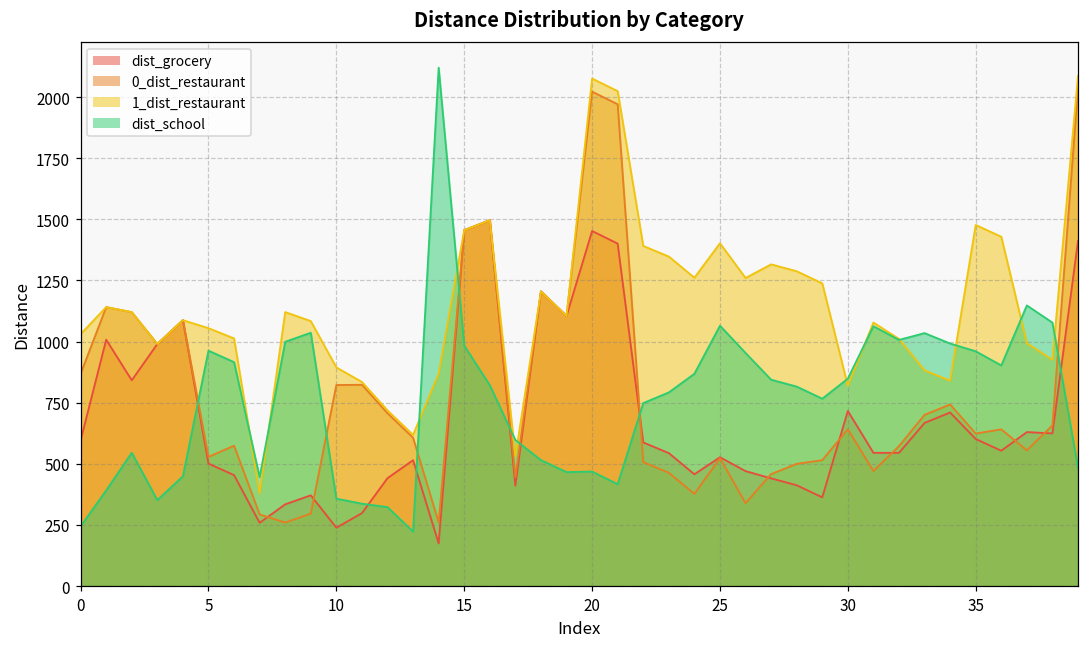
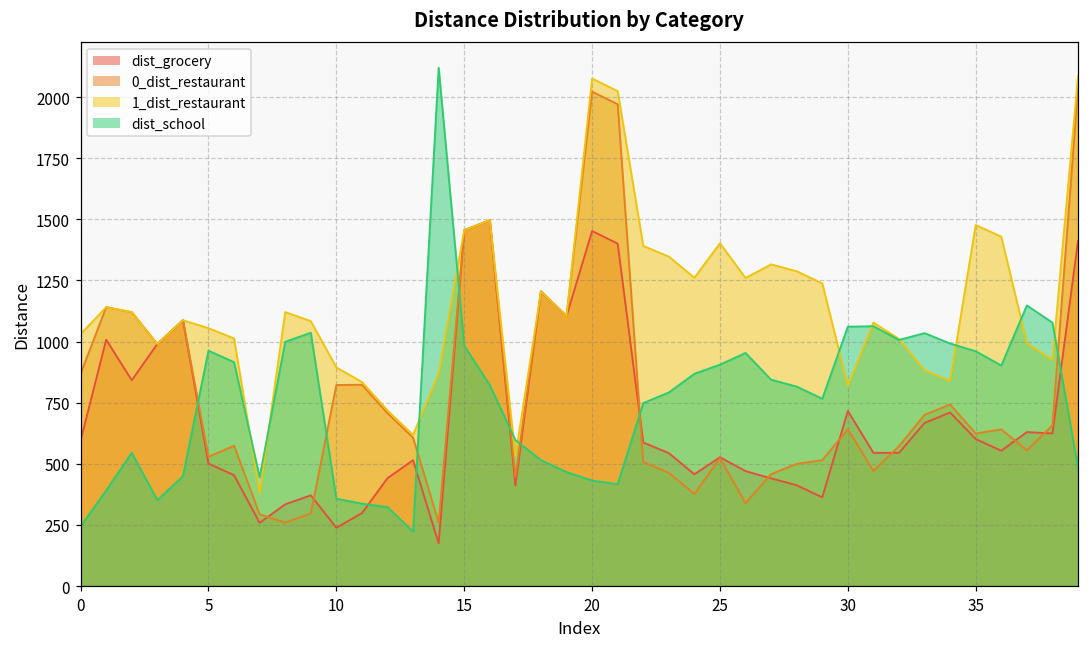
  {
    "dist_school": {
      "0": 240,
      "5": 960,
      "10": 360,
      "15": 980,
-     "20": 470,
-     "25": 1060,
-     "30": 850,
+     "20": 430,
+     "25": 910,
+     "30": 1060,
      "35": 960
    }
  }
